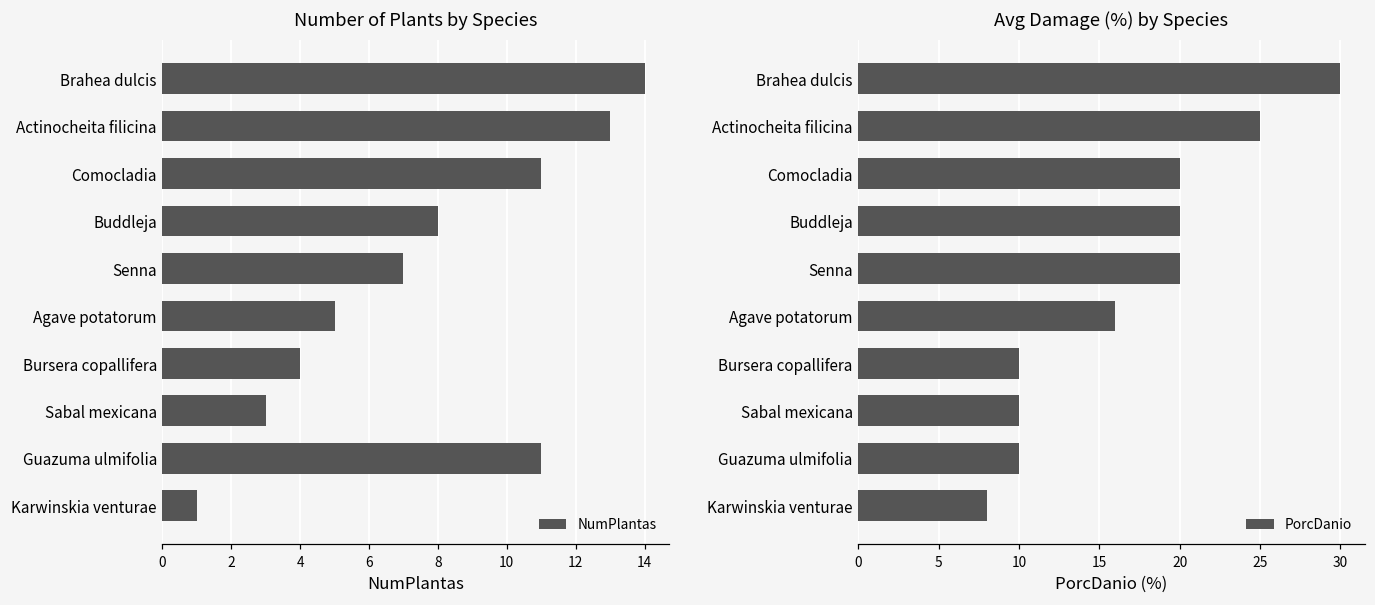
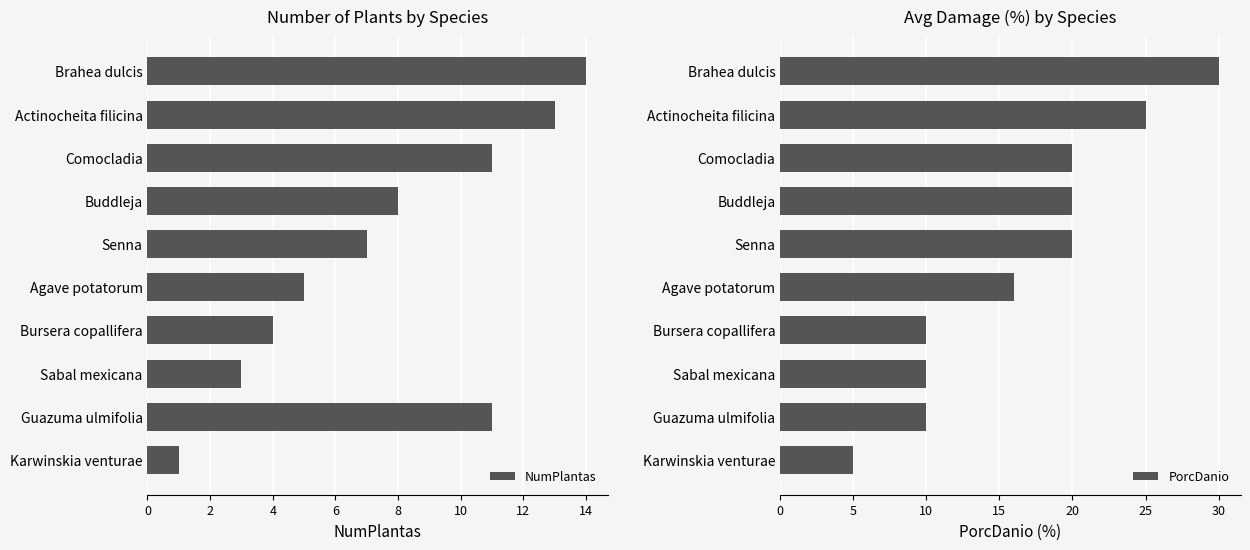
  {
    "Number of Plants by Species": {
      "Brahea dulcis": 14.0,
      "Actinocheita filicina": 13.0,
      "Comocladia": 11.0,
      "Buddleja": 8.0,
      "Senna": 7.0,
      "Agave potatorum": 5.0,
      "Bursera copallifera": 4.0,
      "Sabal mexicana": 3.0,
      "Guazuma ulmifolia": 11.0,
      "Karwinskia venturae": 1.0
    },
    "Avg Damage (%) by Species": {
      "Brahea dulcis": 30,
      "Actinocheita filicina": 25,
      "Comocladia": 20,
      "Buddleja": 20,
      "Senna": 20,
      "Agave potatorum": 16,
      "Bursera copallifera": 10,
      "Sabal mexicana": 10,
      "Guazuma ulmifolia": 10,
-     "Karwinskia venturae": 8
+     "Karwinskia venturae": 5
    }
  }
